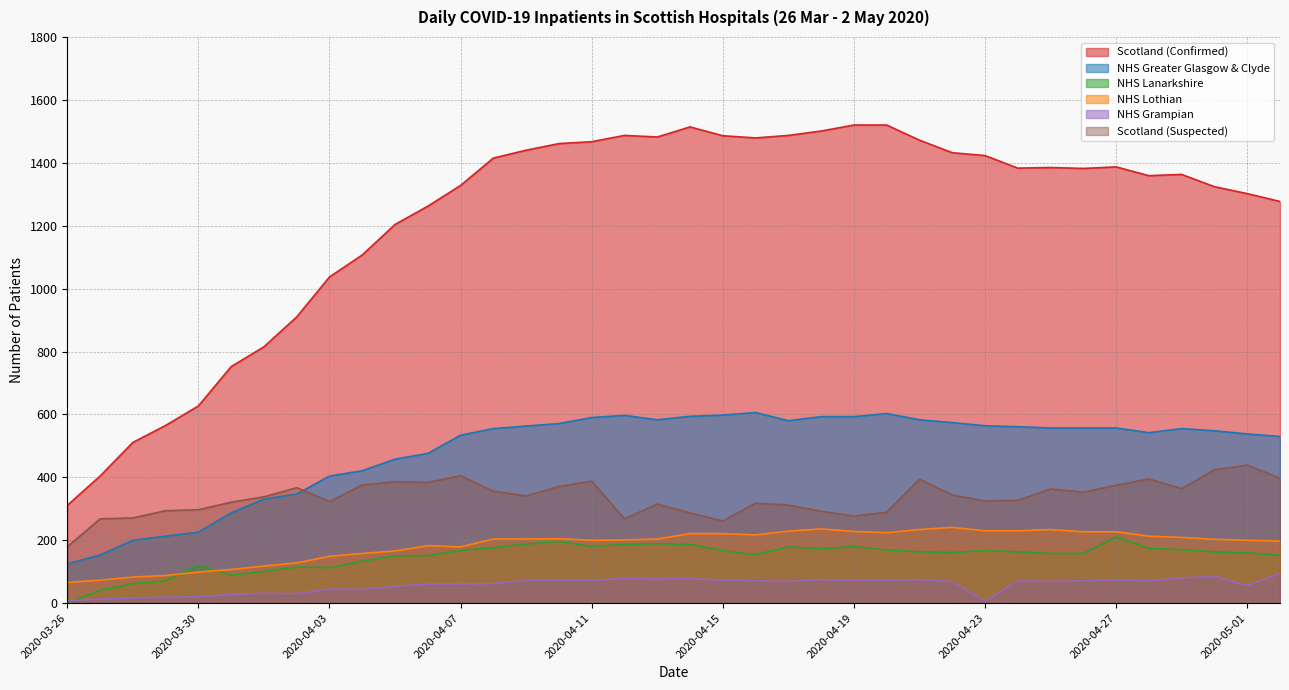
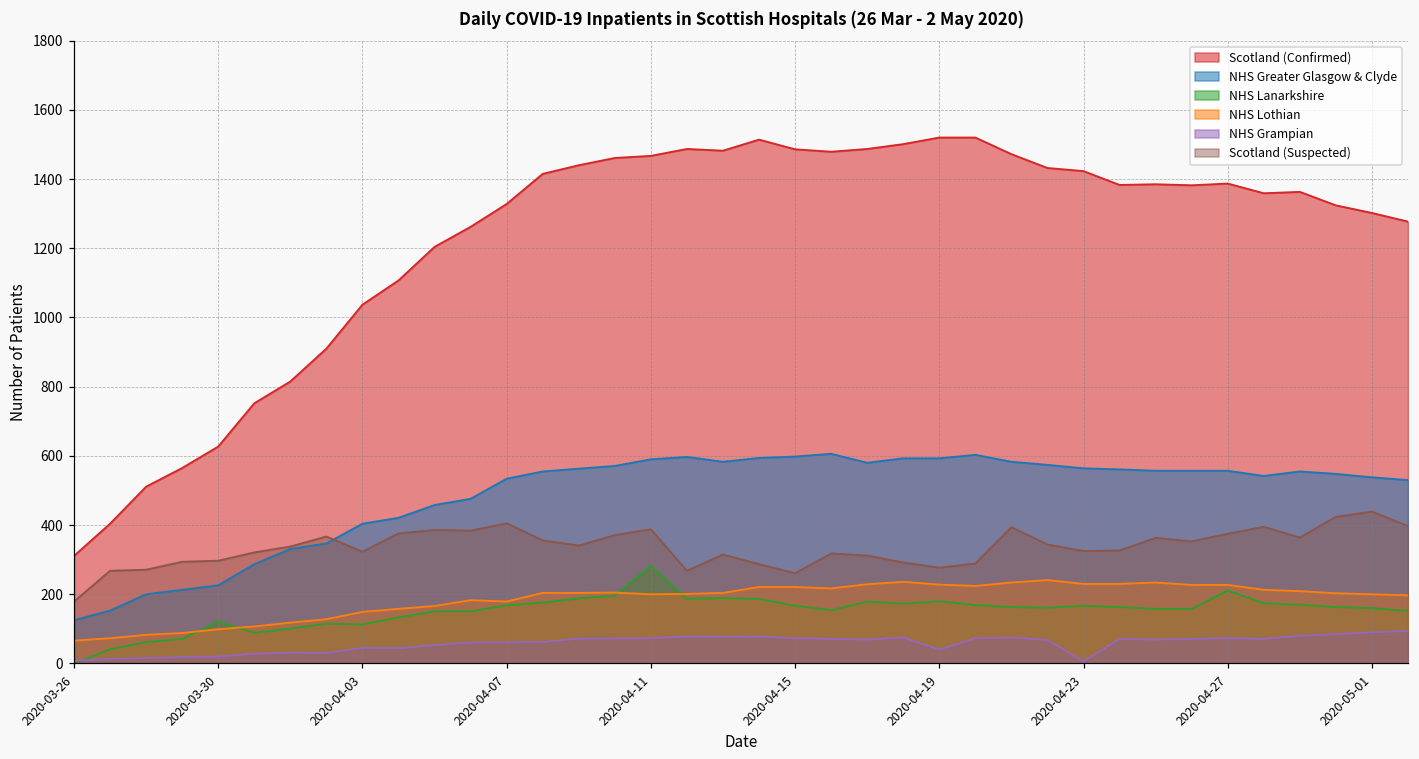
  {
    "Scotland (Confirmed)": {
      "2020-03-26": 310,
      "2020-03-30": 630,
      "2020-04-03": 1040,
      "2020-04-07": 1330,
      "2020-04-11": 1470,
      "2020-04-15": 1490,
      "2020-04-19": 1520,
      "2020-04-23": 1420,
      "2020-04-27": 1390,
      "2020-05-01": 1300
    },
    "NHS Greater Glasgow & Clyde": {
      "2020-03-26": 130,
      "2020-03-30": 230,
      "2020-04-03": 400,
      "2020-04-07": 530,
      "2020-04-11": 590,
      "2020-04-15": 600,
      "2020-04-19": 590,
      "2020-04-23": 560,
      "2020-04-27": 560,
      "2020-05-01": 540
    },
    "NHS Lanarkshire": {
      "2020-03-30": 120,
      "2020-04-03": 110,
      "2020-04-07": 170,
-     "2020-04-11": 180,
+     "2020-04-11": 280,
      "2020-04-15": 170,
      "2020-04-19": 180,
      "2020-04-23": 170,
      "2020-04-27": 210,
      "2020-05-01": 160
    },
    "NHS Lothian": {
      "2020-03-26": 70,
      "2020-03-30": 100,
      "2020-04-03": 150,
      "2020-04-07": 180,
      "2020-04-11": 200,
      "2020-04-15": 220,
      "2020-04-19": 230,
      "2020-04-23": 230,
      "2020-04-27": 230,
      "2020-05-01": 200
    },
    "NHS Grampian": {
      "2020-03-30": 20,
      "2020-04-03": 50,
      "2020-04-07": 60,
      "2020-04-11": 70,
      "2020-04-15": 70,
-     "2020-04-19": 70,
+     "2020-04-19": 40,
      "2020-04-23": 10,
      "2020-04-27": 70,
-     "2020-05-01": 60
+     "2020-05-01": 90
    },
    "Scotland (Suspected)": {
      "2020-03-26": 180,
      "2020-03-30": 300,
      "2020-04-03": 320,
      "2020-04-07": 410,
      "2020-04-11": 390,
      "2020-04-15": 260,
      "2020-04-19": 280,
      "2020-04-23": 330,
      "2020-04-27": 380,
      "2020-05-01": 440
    }
  }
